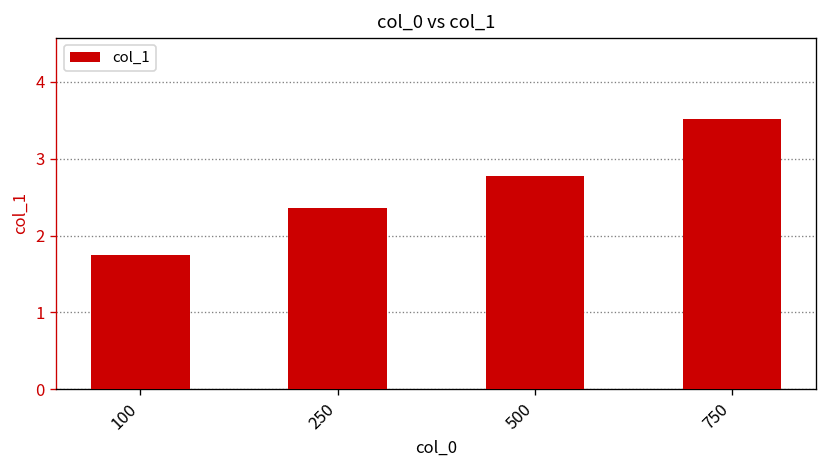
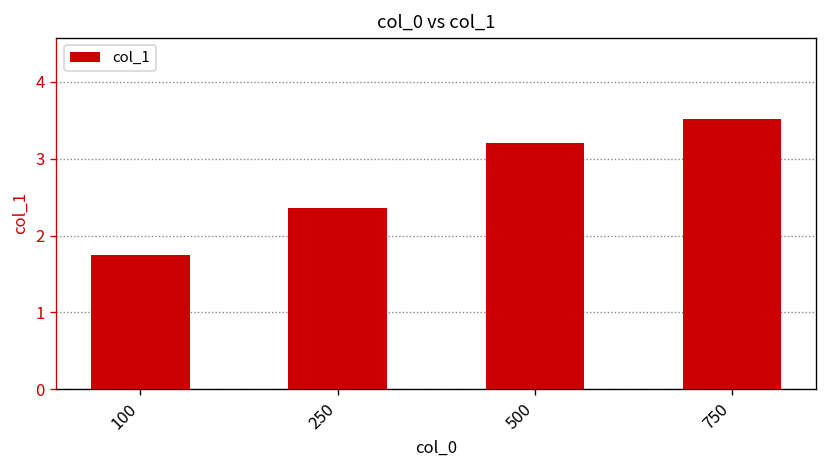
  {
    "100": 1.8,
    "250": 2.4,
-   "500": 2.8,
+   "500": 3.2,
    "750": 3.5
  }
